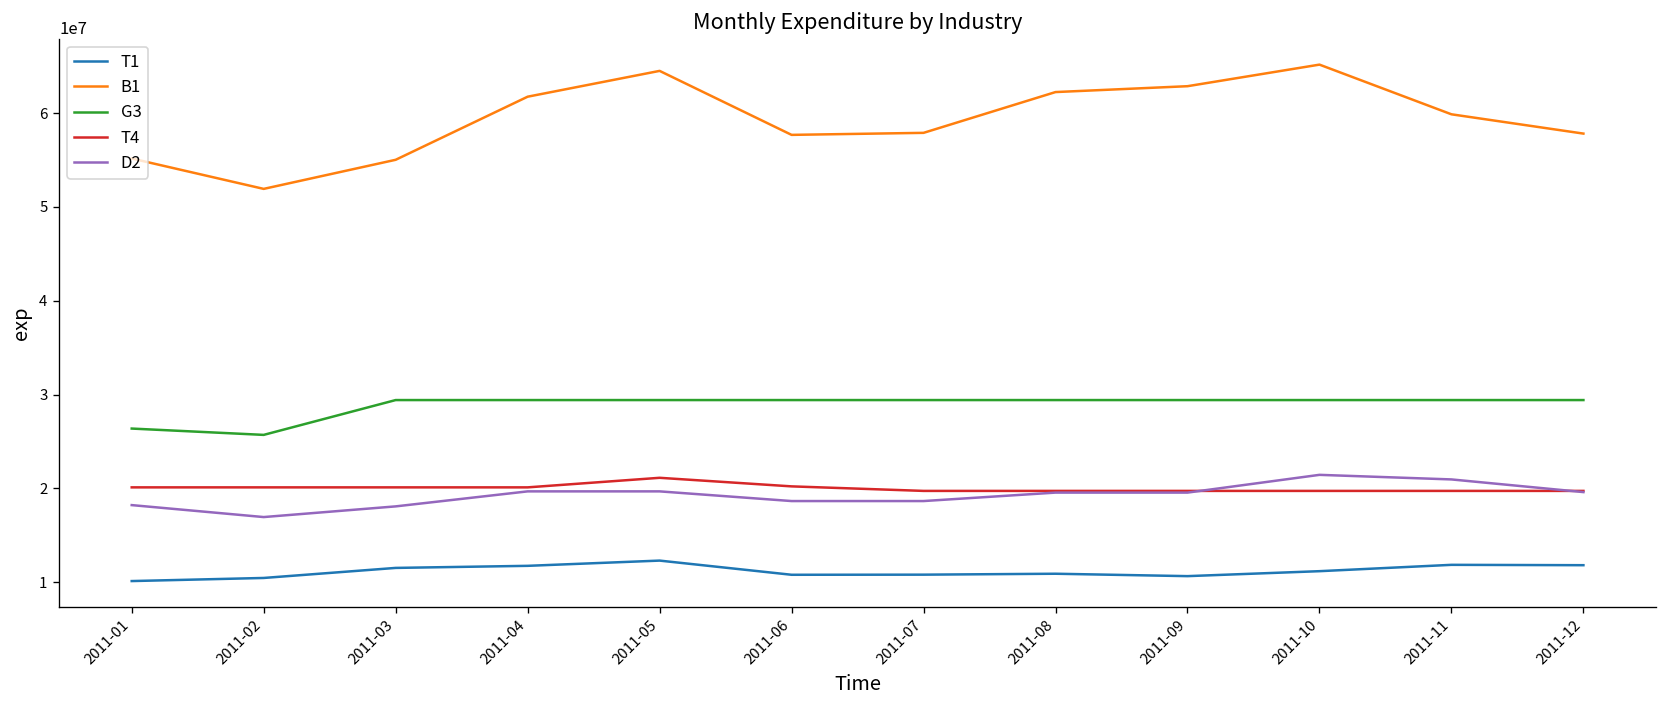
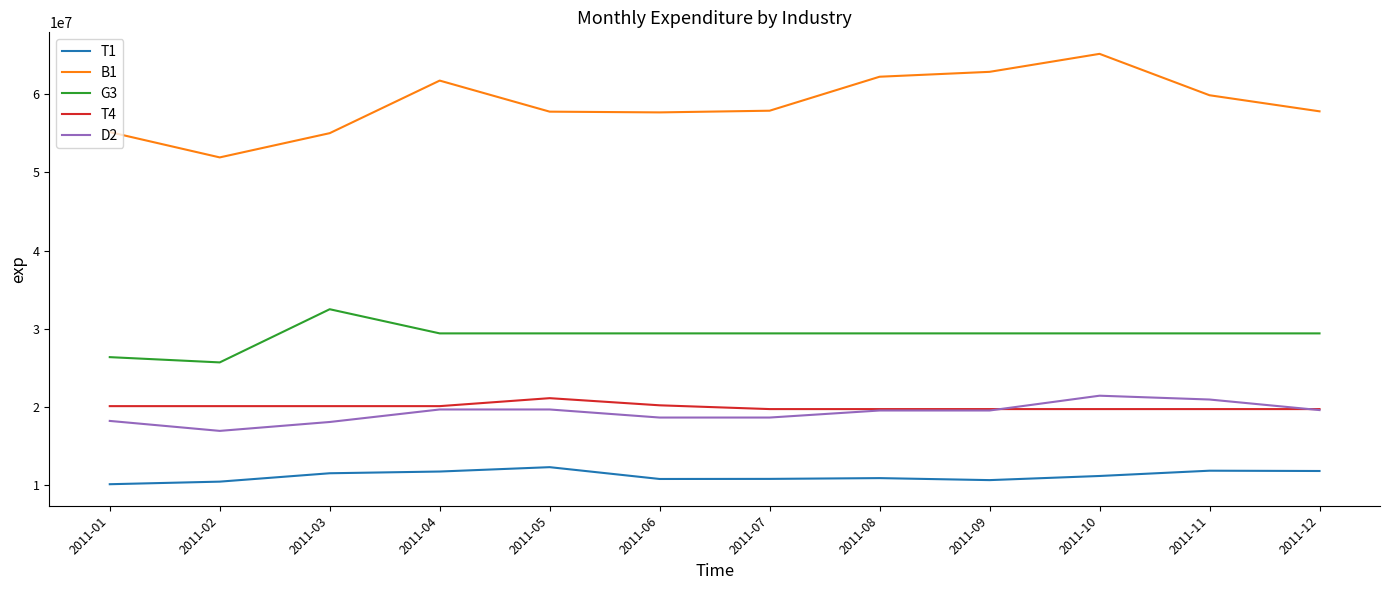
  {
    "T1": {
      "2011-01": 10000000,
      "2011-02": 10000000,
      "2011-03": 12000000,
      "2011-04": 12000000,
      "2011-05": 12000000,
      "2011-06": 11000000,
      "2011-07": 11000000,
      "2011-08": 11000000,
      "2011-09": 11000000,
      "2011-10": 11000000,
      "2011-11": 12000000,
      "2011-12": 12000000
    },
    "B1": {
      "2011-02": 52000000,
      "2011-03": 55000000,
      "2011-04": 62000000,
-     "2011-05": 64000000,
+     "2011-05": 58000000,
      "2011-06": 58000000,
      "2011-07": 58000000,
      "2011-08": 62000000,
      "2011-09": 63000000,
      "2011-10": 65000000,
      "2011-11": 60000000,
      "2011-12": 58000000
    },
    "G3": {
      "2011-01": 26000000,
      "2011-02": 26000000,
-     "2011-03": 29000000,
+     "2011-03": 33000000,
      "2011-04": 29000000,
      "2011-05": 29000000,
      "2011-06": 29000000,
      "2011-07": 29000000,
      "2011-08": 29000000,
      "2011-09": 29000000,
      "2011-10": 29000000,
      "2011-11": 29000000,
      "2011-12": 29000000
    },
    "T4": {
      "2011-01": 20000000,
      "2011-02": 20000000,
      "2011-03": 20000000,
      "2011-04": 20000000,
      "2011-05": 21000000,
      "2011-06": 20000000,
      "2011-07": 20000000,
      "2011-10": 20000000,
      "2011-11": 20000000
    },
    "D2": {
      "2011-01": 18000000,
      "2011-02": 17000000,
      "2011-03": 18000000,
      "2011-04": 20000000,
      "2011-05": 20000000,
      "2011-06": 19000000,
      "2011-07": 19000000,
      "2011-10": 21000000,
      "2011-11": 21000000
    }
  }
